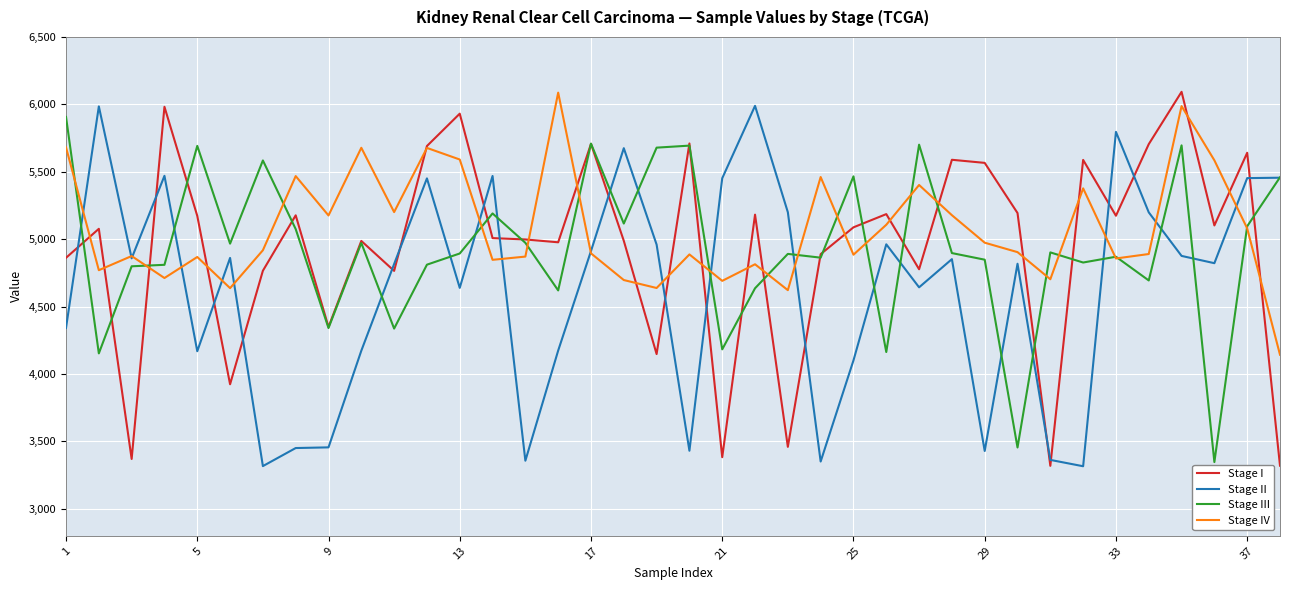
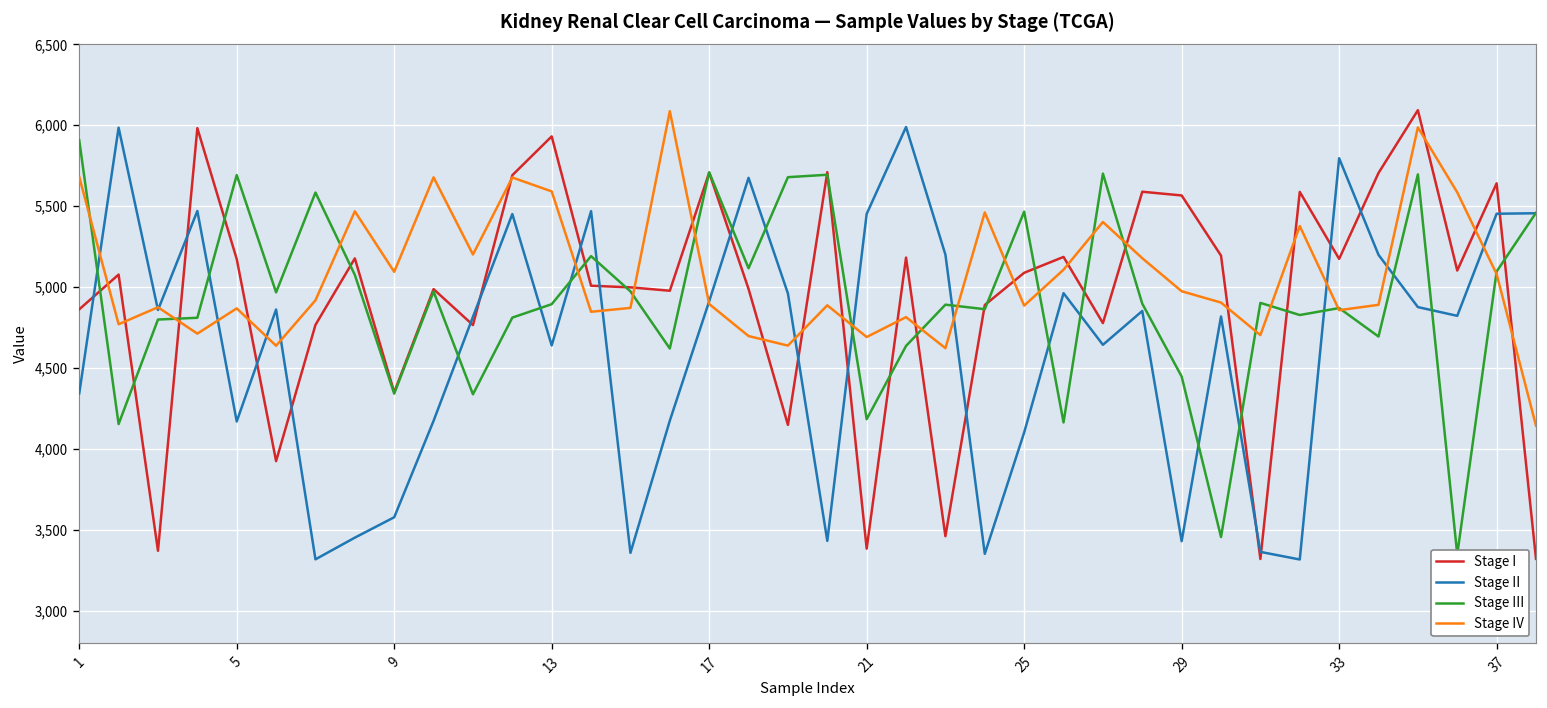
  {
    "Stage I": {
      "1": "4,860",
      "5": "5,170",
      "13": "5,930",
      "21": "3,380",
      "25": "5,090",
      "29": "5,570",
      "33": "5,170",
      "37": "5,640"
    },
    "Stage II": {
      "1": "4,340",
      "5": "4,170",
-     "9": "3,460",
+     "9": "3,580",
      "13": "4,640",
      "21": "5,450",
      "25": "4,100",
      "29": "3,430",
      "33": "5,800",
      "37": "5,450"
    },
    "Stage III": {
      "1": "5,910",
      "5": "5,690",
      "13": "4,890",
      "21": "4,180",
      "25": "5,470",
-     "29": "4,850"
+     "29": "4,450"
    },
    "Stage IV": {
      "1": "5,680",
      "5": "4,870",
-     "9": "5,180",
+     "9": "5,090",
      "13": "5,590",
      "21": "4,690",
      "25": "4,890",
      "29": "4,970"
    }
  }
